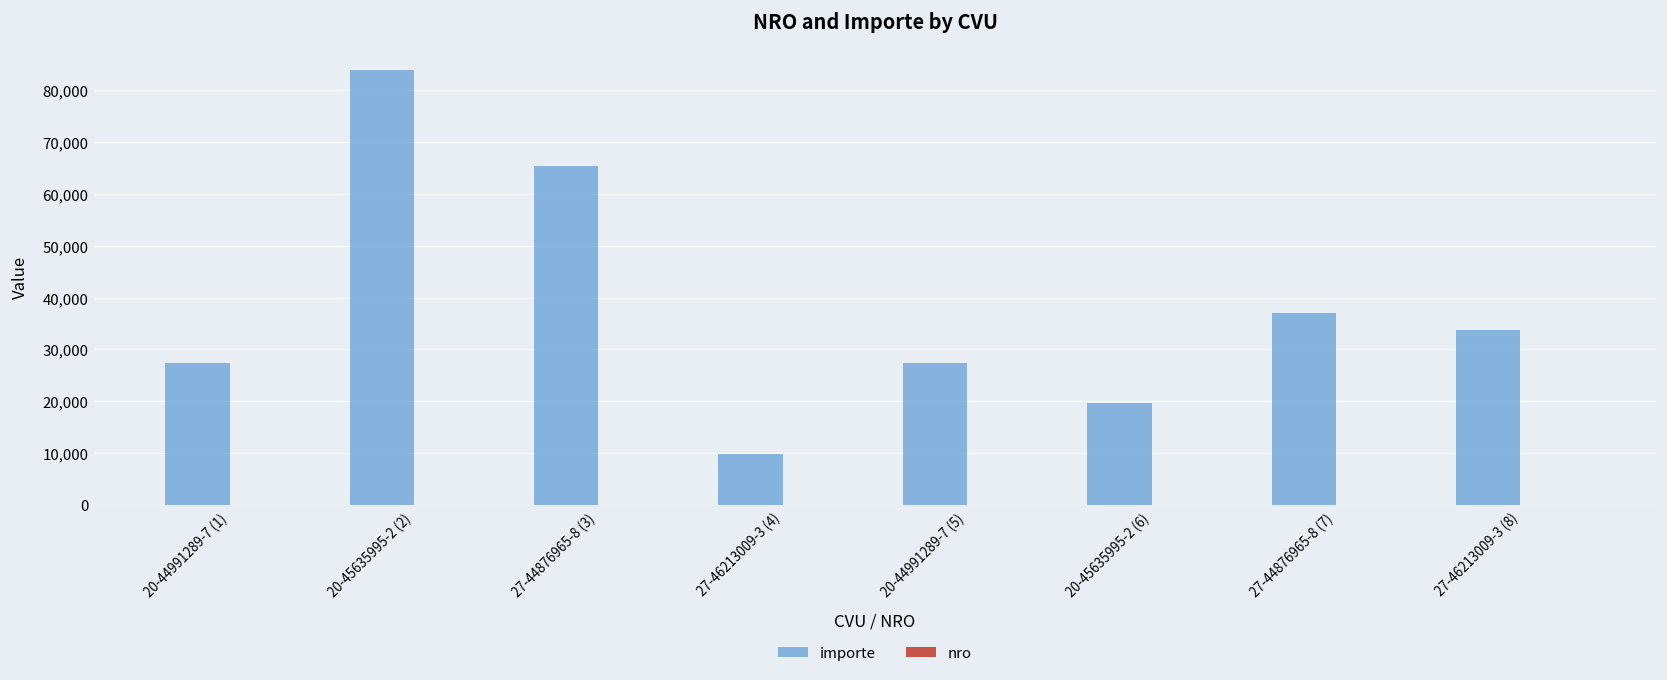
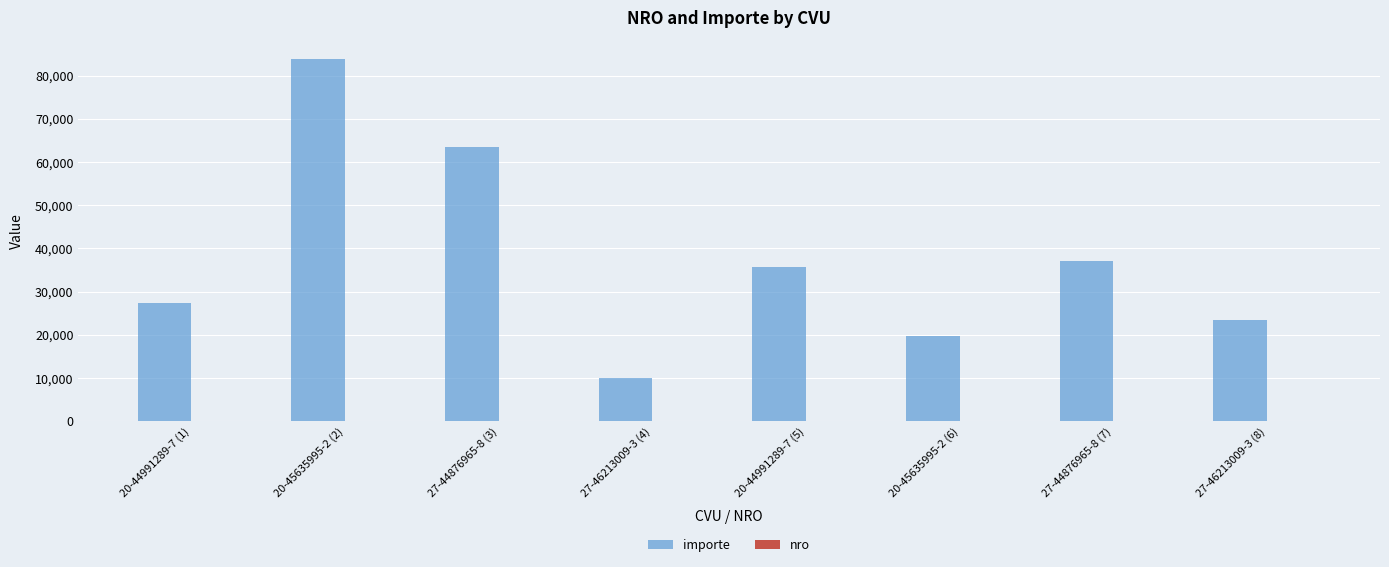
  {
    "importe": {
      "20-44991289-7 (1)": "27,000",
      "20-45635995-2 (2)": "84,000",
-     "27-44876965-8 (3)": "65,000",
+     "27-44876965-8 (3)": "63,000",
      "27-46213009-3 (4)": "10,000",
-     "20-44991289-7 (5)": "27,000",
+     "20-44991289-7 (5)": "36,000",
      "20-45635995-2 (6)": "20,000",
      "27-44876965-8 (7)": "37,000",
-     "27-46213009-3 (8)": "34,000"
+     "27-46213009-3 (8)": "23,000"
    }
  }
